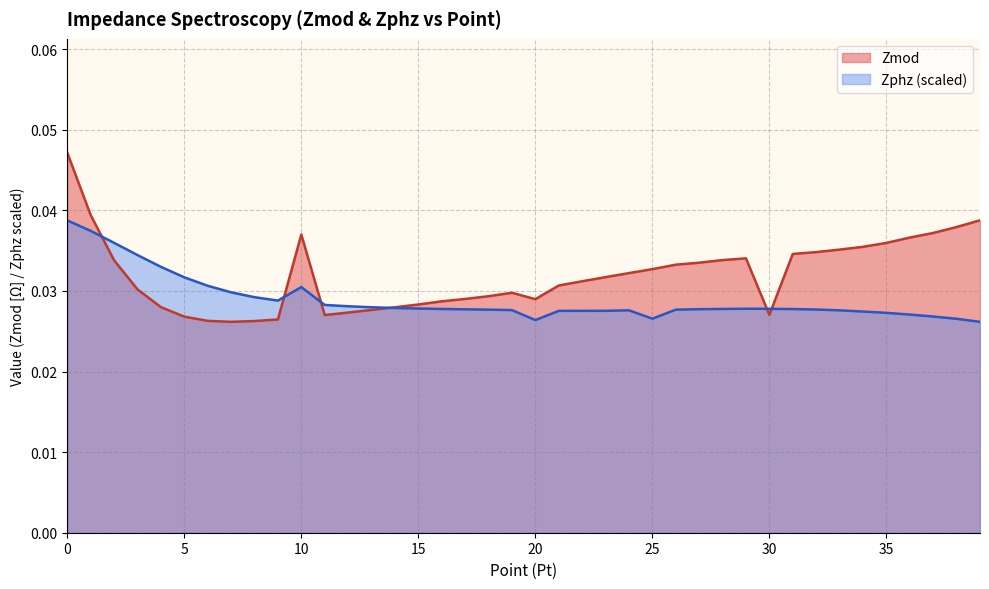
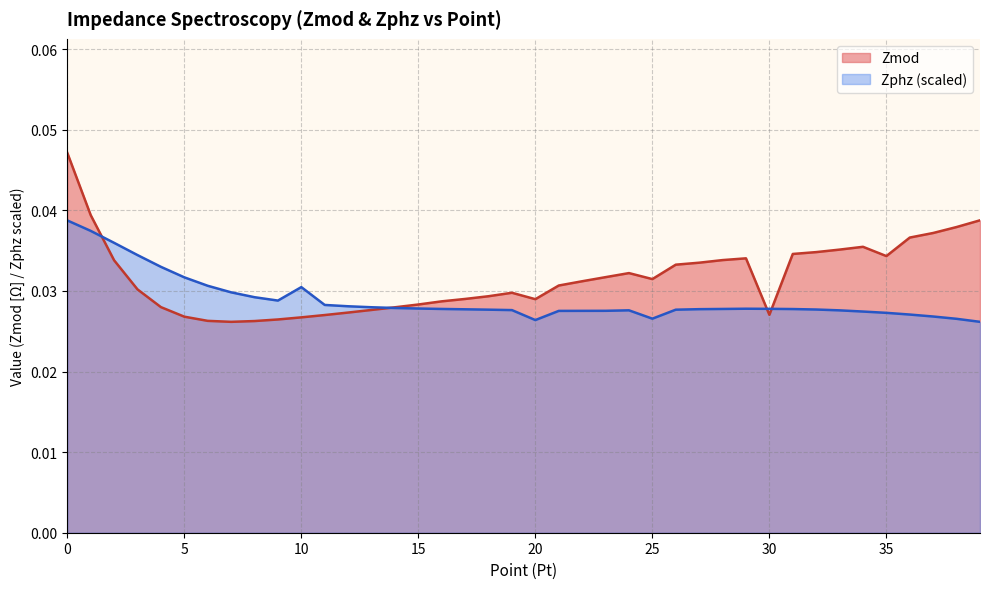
  {
    "Zmod": {
      "0": 0.047,
      "5": 0.027,
-     "10": 0.037,
+     "10": 0.027,
      "15": 0.028,
      "20": 0.029,
-     "25": 0.033,
+     "25": 0.031,
      "30": 0.027,
-     "35": 0.036
+     "35": 0.034
    },
    "Zphz (scaled)": {
      "0": 0.039,
      "5": 0.032,
      "10": 0.030,
      "15": 0.028,
      "20": 0.026,
      "25": 0.027,
      "30": 0.028,
      "35": 0.027
    }
  }
